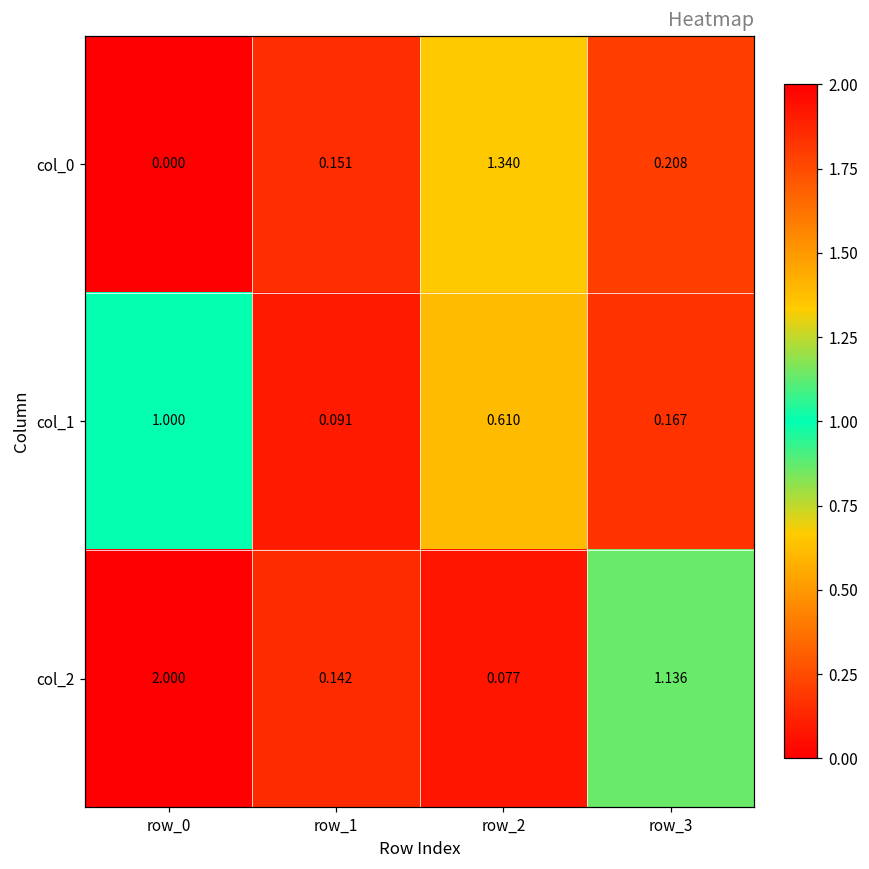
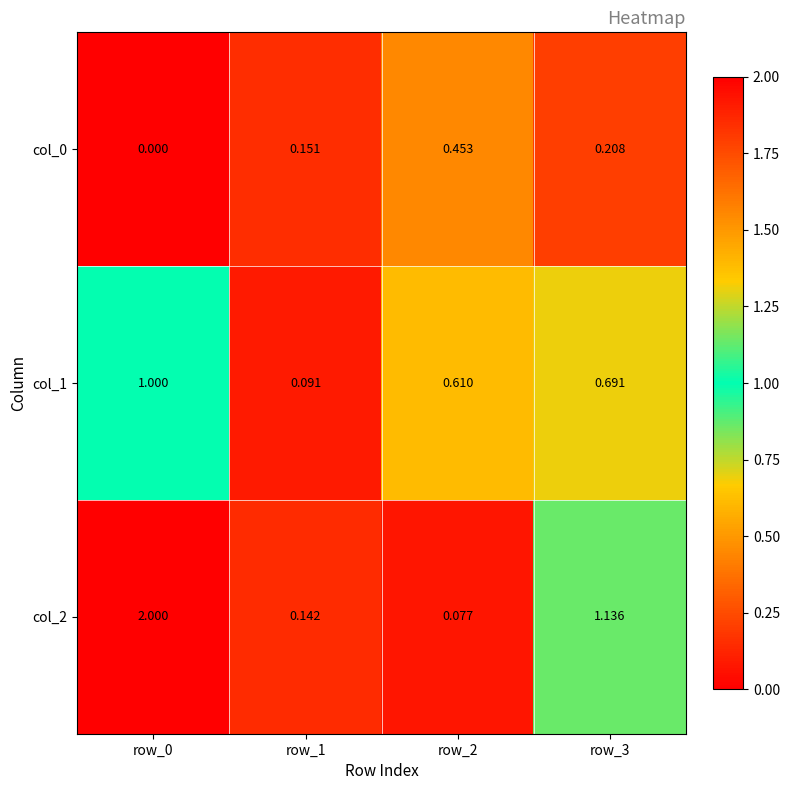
  {
    "col_0": {
      "row_0": 0.000,
      "row_1": 0.151,
-     "row_2": 1.340,
+     "row_2": 0.453,
      "row_3": 0.208
    },
    "col_1": {
      "row_0": 1.000,
      "row_1": 0.091,
      "row_2": 0.610,
-     "row_3": 0.167
+     "row_3": 0.691
    },
    "col_2": {
      "row_0": 2.000,
      "row_1": 0.142,
      "row_2": 0.077,
      "row_3": 1.136
    }
  }
